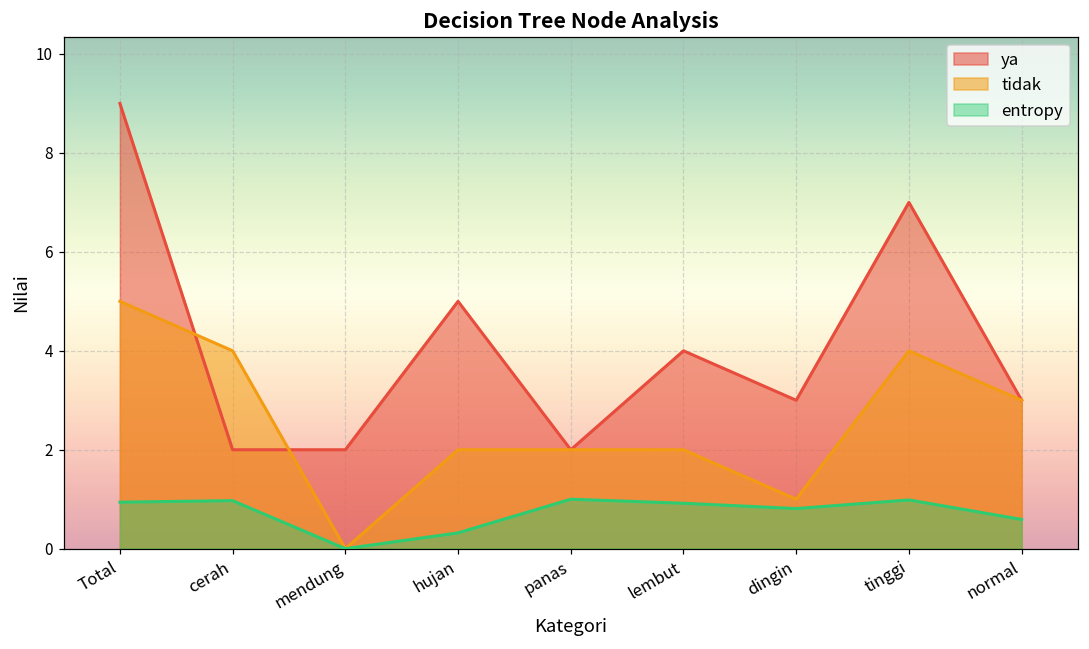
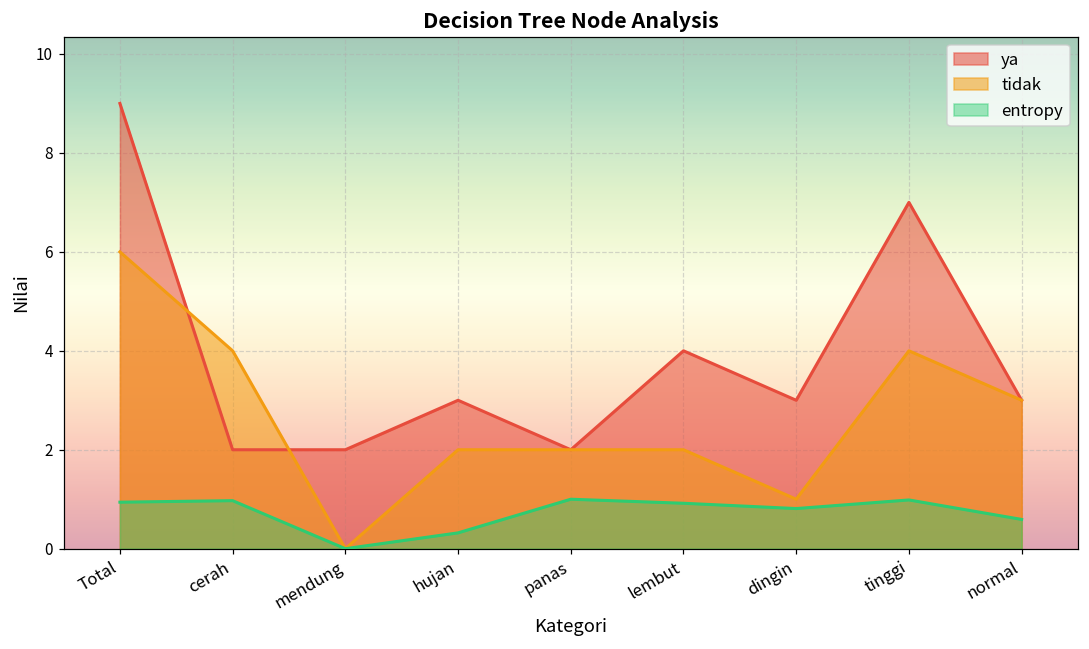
  {
    "ya": {
      "Total": 9,
      "cerah": 2,
      "mendung": 2,
-     "hujan": 5,
+     "hujan": 3,
      "lembut": 4,
      "dingin": 3,
      "tinggi": 7
    },
    "tidak": {
-     "Total": 5,
+     "Total": 6,
      "cerah": 4,
      "hujan": 2,
      "lembut": 2,
      "dingin": 1,
      "tinggi": 4
    },
    "entropy": {
      "Total": 0.9,
      "cerah": 1,
      "hujan": 0.3,
      "panas": 1,
      "lembut": 0.9,
      "dingin": 0.8,
      "tinggi": 1,
      "normal": 0.6
    }
  }
